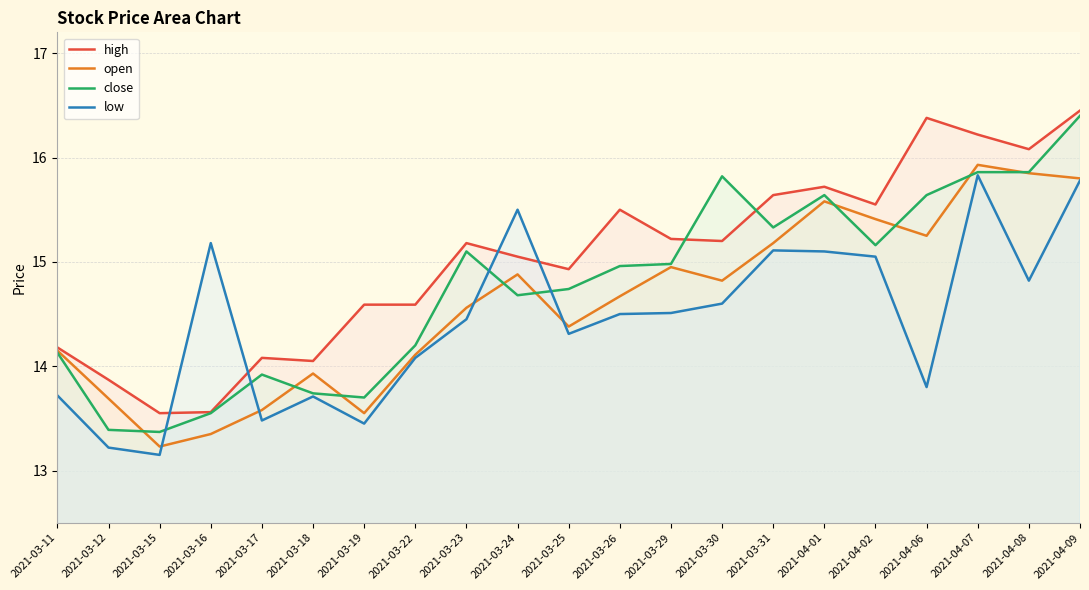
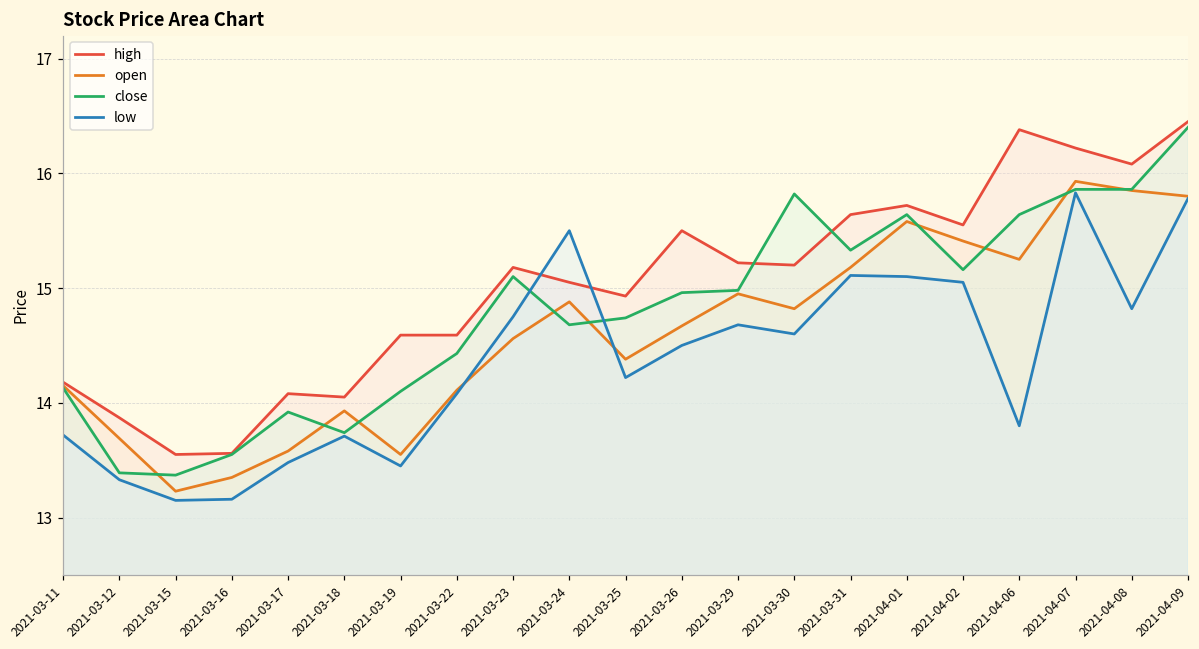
  {
    "close": {
      "2021-03-12": 13.39,
      "2021-03-15": 13.37,
      "2021-03-17": 13.92,
      "2021-03-18": 13.74,
-     "2021-03-19": 13.7,
-     "2021-03-22": 14.20,
+     "2021-03-19": 14.1,
+     "2021-03-22": 14.43,
      "2021-03-23": 15.10,
      "2021-03-24": 14.68,
      "2021-03-25": 14.74,
      "2021-03-26": 14.96,
      "2021-03-29": 14.98,
      "2021-03-30": 15.82,
      "2021-03-31": 15.33,
      "2021-04-01": 15.64,
      "2021-04-02": 15.16,
      "2021-04-06": 15.64,
      "2021-04-07": 15.86,
      "2021-04-09": 16.40
    },
    "low": {
      "2021-03-11": 13.72,
-     "2021-03-12": 13.22,
+     "2021-03-12": 13.33,
      "2021-03-15": 13.15,
-     "2021-03-16": 15.18,
+     "2021-03-16": 13.16,
      "2021-03-17": 13.48,
      "2021-03-18": 13.71,
      "2021-03-19": 13.45,
      "2021-03-22": 14.08,
-     "2021-03-23": 14.45,
+     "2021-03-23": 14.75,
      "2021-03-24": 15.50,
-     "2021-03-25": 14.31,
+     "2021-03-25": 14.22,
      "2021-03-26": 14.50,
-     "2021-03-29": 14.51,
+     "2021-03-29": 14.68,
      "2021-03-30": 14.60,
      "2021-03-31": 15.11,
      "2021-04-01": 15.10,
      "2021-04-02": 15.05,
      "2021-04-06": 13.80,
      "2021-04-07": 15.83,
      "2021-04-08": 14.82
    }
  }
